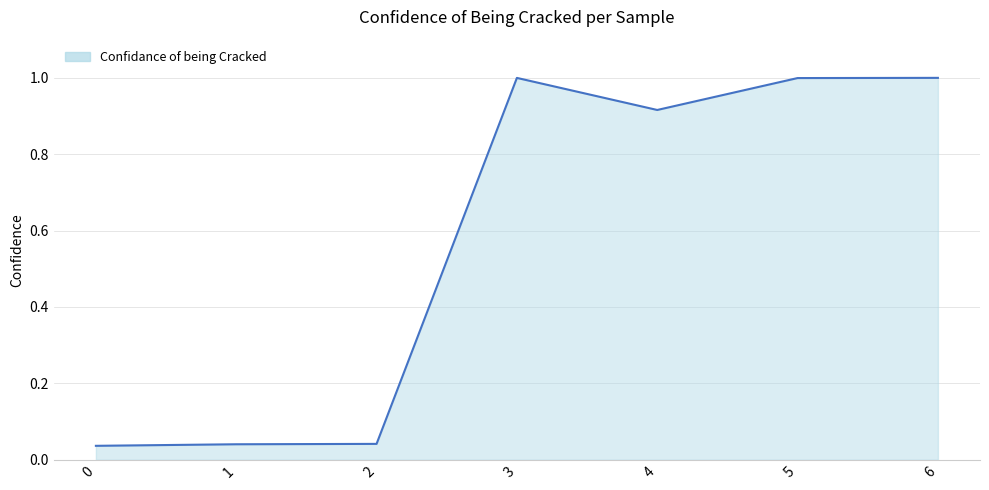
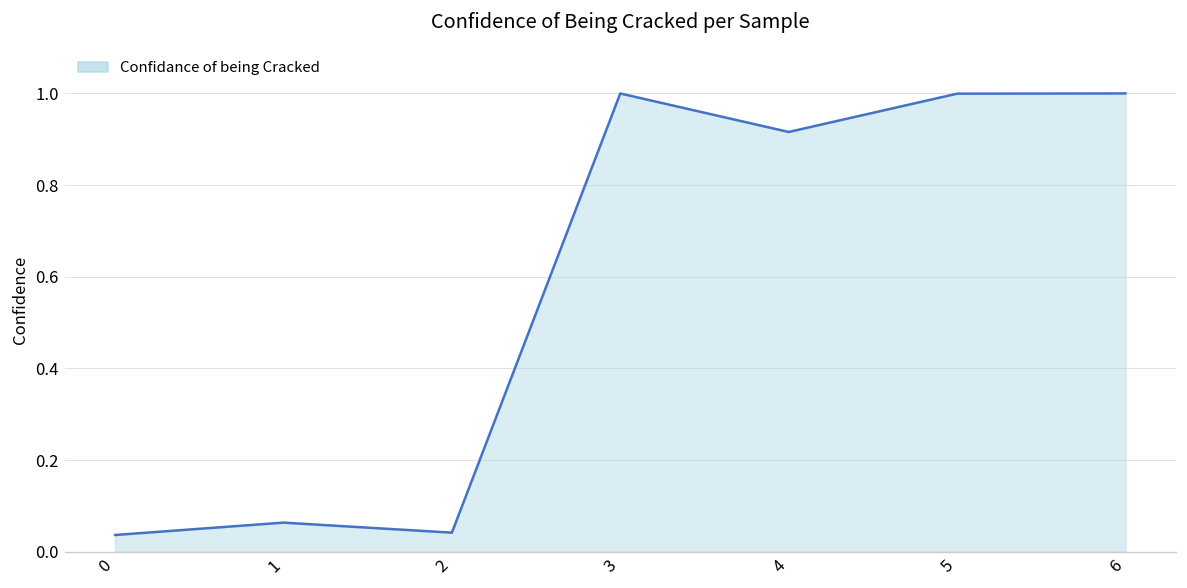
  {
    "0": 0.04,
-   "1": 0.04,
+   "1": 0.06,
    "2": 0.04,
    "3": 1.00,
    "4": 0.92,
    "5": 1.00,
    "6": 1.00
  }
